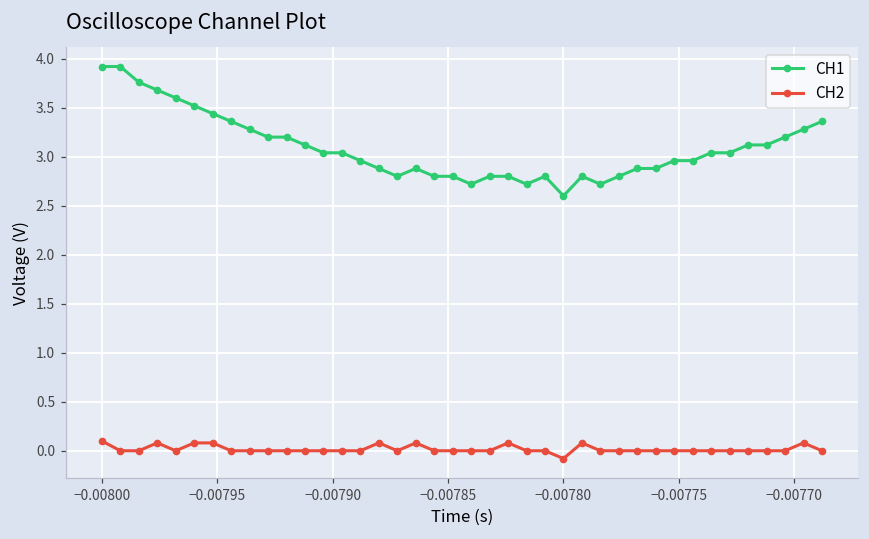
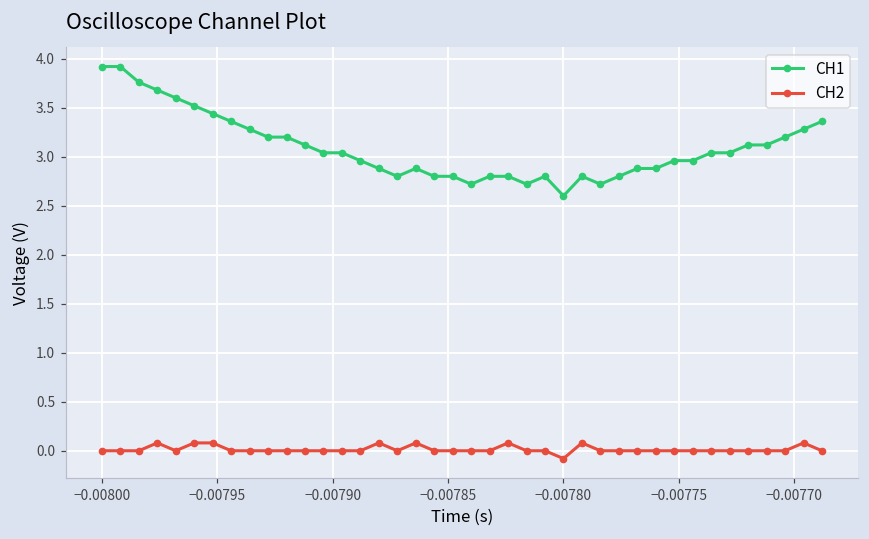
  {
    "CH1": {
      "−0.00800": 3.9,
      "−0.00780": 2.6
    },
    "CH2": {
-     "−0.00800": 0.1,
+     "−0.00800": 0.0,
      "−0.00780": -0.1
    }
  }
